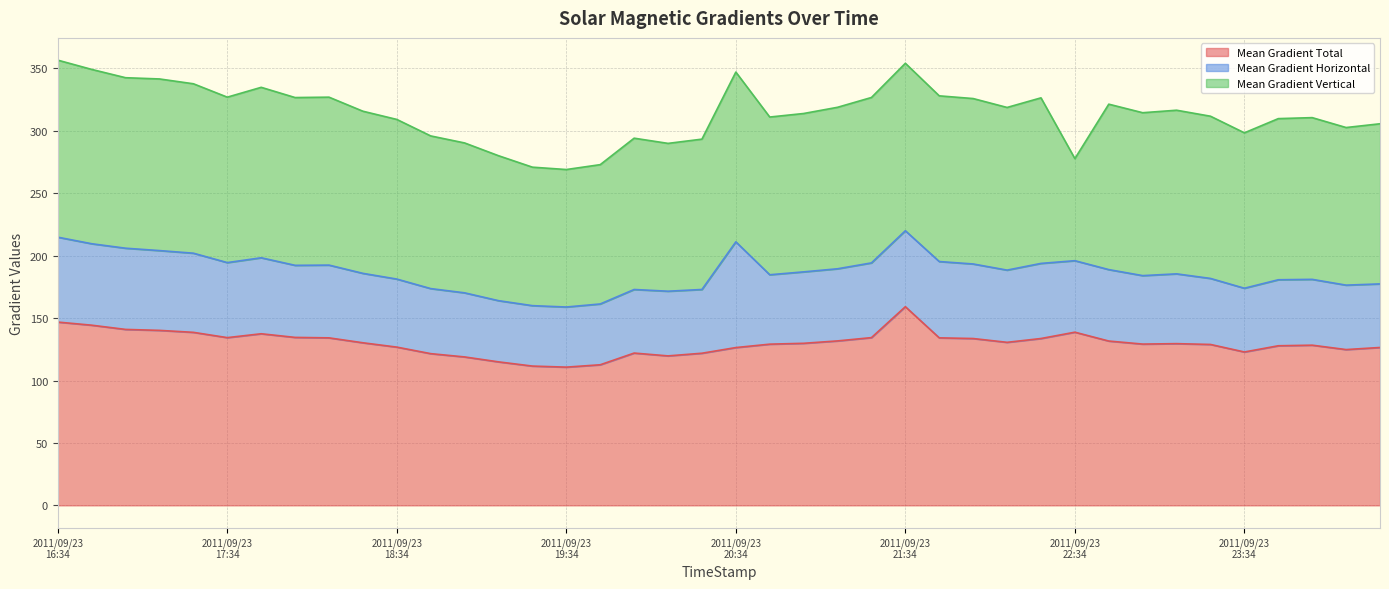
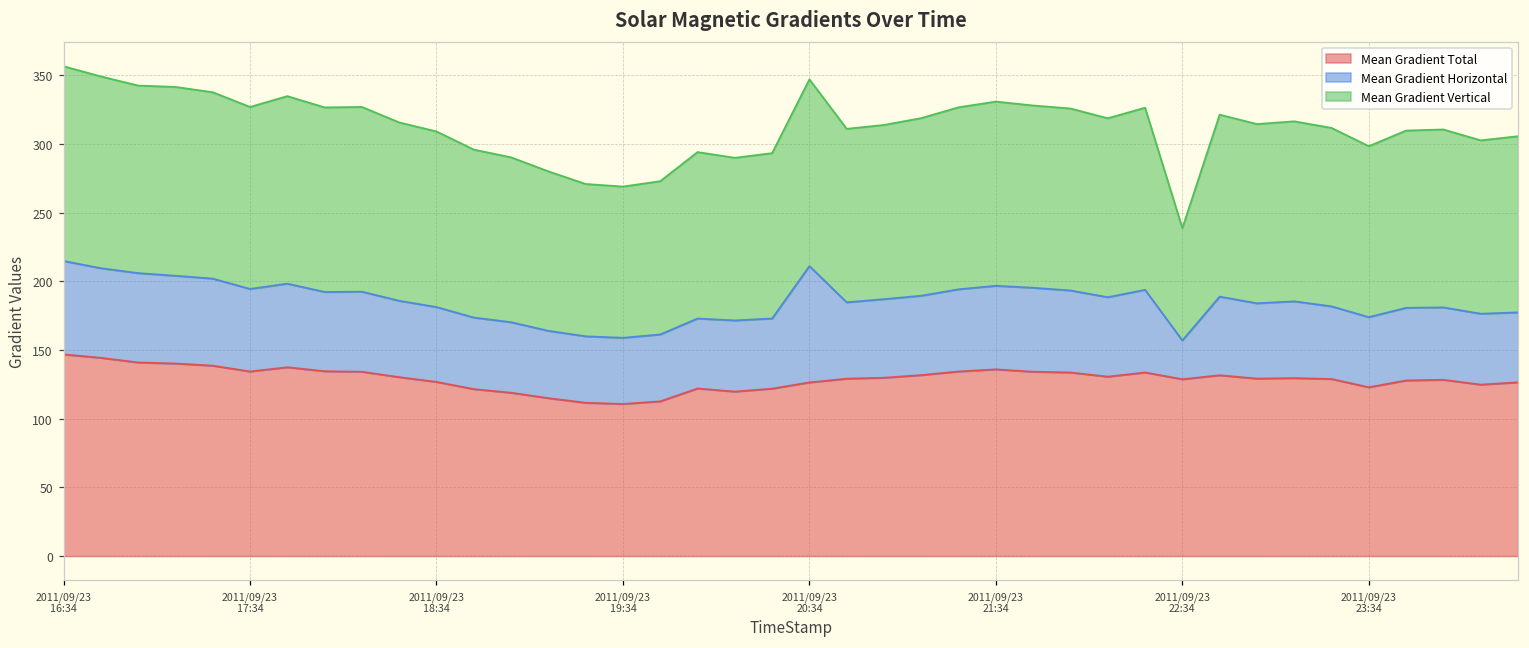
  {
    "Mean Gradient Total": {
      "2011/09/23 16:34": 147,
      "2011/09/23 17:34": 134,
      "2011/09/23 18:34": 127,
      "2011/09/23 19:34": 111,
      "2011/09/23 20:34": 126,
-     "2011/09/23 21:34": 159,
-     "2011/09/23 22:34": 139,
+     "2011/09/23 21:34": 136,
+     "2011/09/23 22:34": 129,
      "2011/09/23 23:34": 123
    },
    "Mean Gradient Horizontal": {
      "2011/09/23 16:34": 68,
      "2011/09/23 17:34": 60,
      "2011/09/23 18:34": 55,
      "2011/09/23 19:34": 48,
      "2011/09/23 20:34": 85,
      "2011/09/23 21:34": 61,
-     "2011/09/23 22:34": 57,
+     "2011/09/23 22:34": 28,
      "2011/09/23 23:34": 51
    },
    "Mean Gradient Vertical": {
      "2011/09/23 16:34": 142,
      "2011/09/23 17:34": 133,
      "2011/09/23 18:34": 128,
      "2011/09/23 19:34": 110,
      "2011/09/23 20:34": 136,
      "2011/09/23 21:34": 134,
      "2011/09/23 22:34": 82,
      "2011/09/23 23:34": 125
    }
  }
